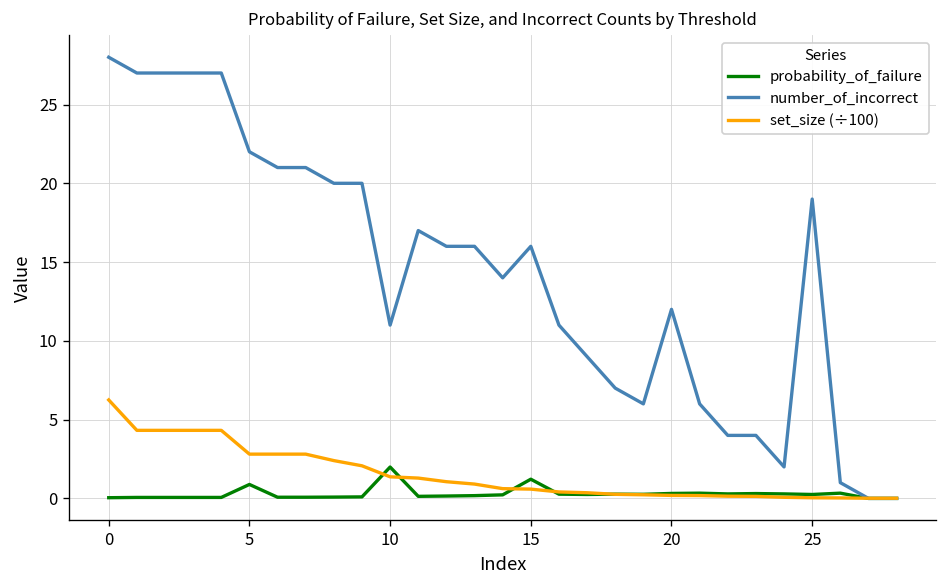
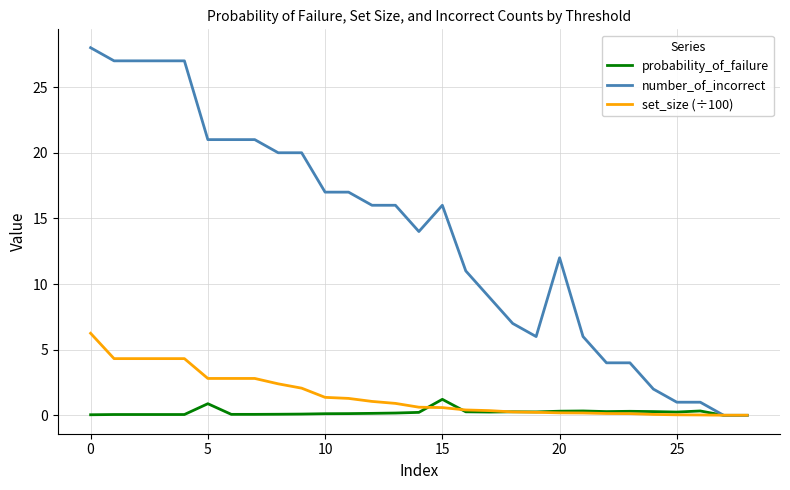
  {
    "probability_of_failure": {
      "0": 0.0,
      "5": 0.9,
-     "10": 2.0,
+     "10": 0.1,
      "15": 1.2,
      "25": 0.3
    },
    "number_of_incorrect": {
      "0": 28,
-     "5": 22,
-     "10": 11,
+     "5": 21,
+     "10": 17,
      "15": 16,
      "20": 12,
-     "25": 19
+     "25": 1
    },
    "set_size (÷100)": {
      "0": 6.3,
      "5": 2.8,
      "10": 1.4,
      "15": 0.6,
      "25": 0.0
    }
  }
